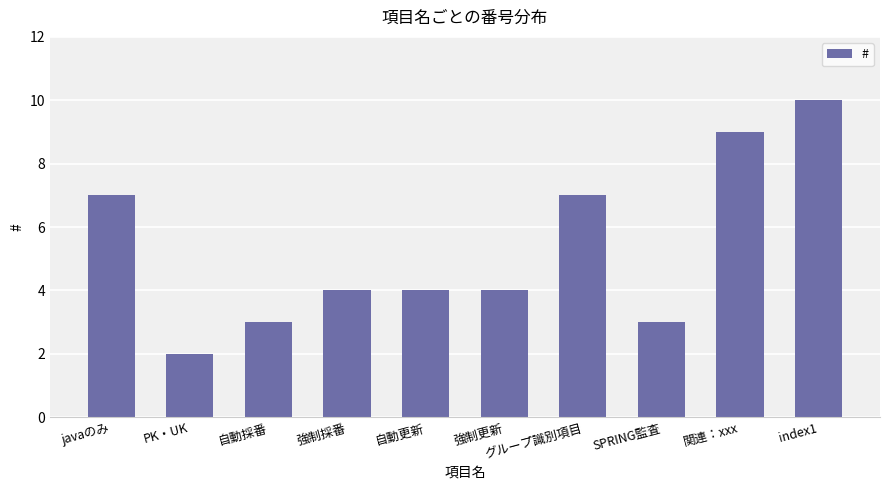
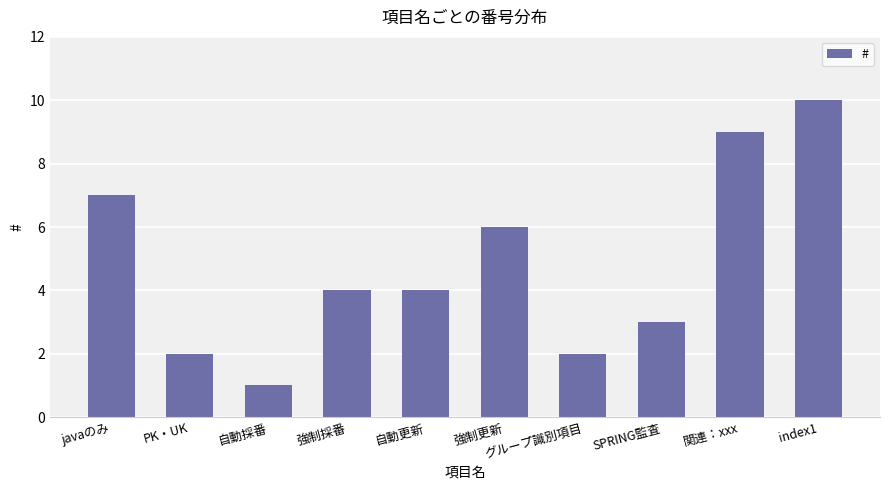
  {
    "javaのみ": 7,
    "PK・UK": 2,
-   "自動採番": 3,
+   "自動採番": 1,
    "強制採番": 4,
    "自動更新": 4,
-   "強制更新": 4,
-   "グループ識別項目": 7,
+   "強制更新": 6,
+   "グループ識別項目": 2,
    "SPRING監査": 3,
    "関連：xxx": 9,
    "index1": 10
  }
